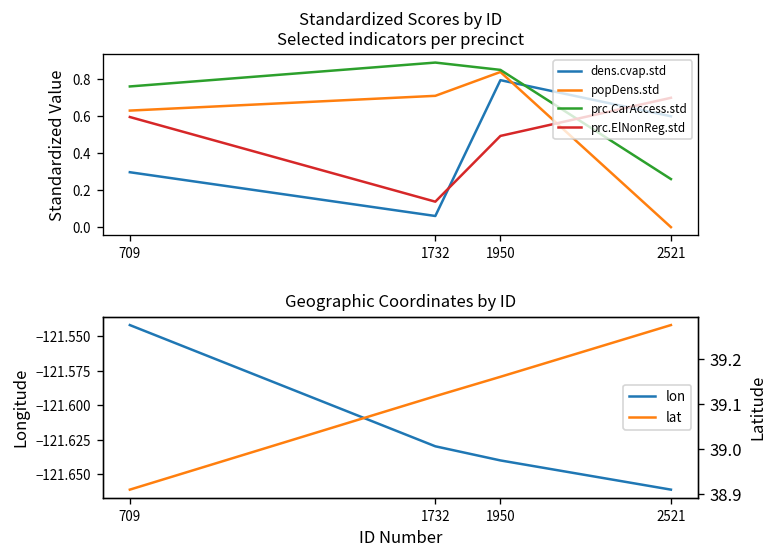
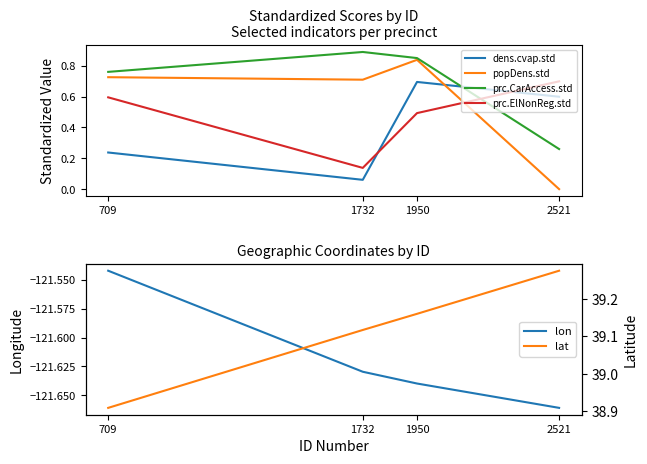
  {
    "Standardized Scores by ID Selected indicators per precinct": {
      "dens.cvap.std": {
-       "709": 0.30,
+       "709": 0.24,
        "1732": 0.06,
-       "1950": 0.79
+       "1950": 0.69
      },
      "popDens.std": {
-       "709": 0.63,
+       "709": 0.73,
        "1732": 0.71,
        "2521": 0.00
      },
      "prc.CarAccess.std": {
        "709": 0.76,
        "1732": 0.89,
        "2521": 0.26
      },
      "prc.ElNonReg.std": {
        "709": 0.59,
        "1732": 0.14,
        "1950": 0.49
      }
    }
  }
